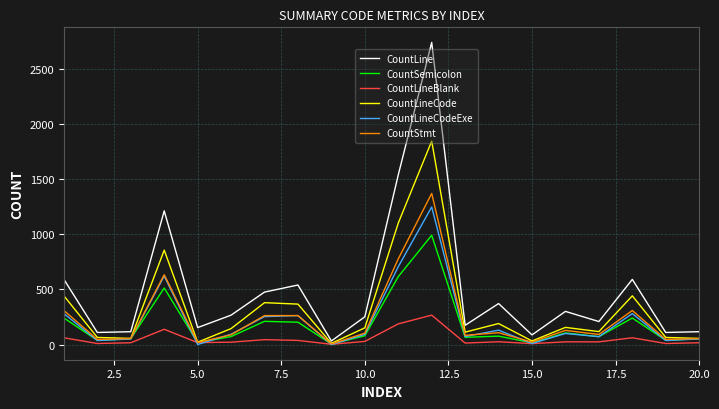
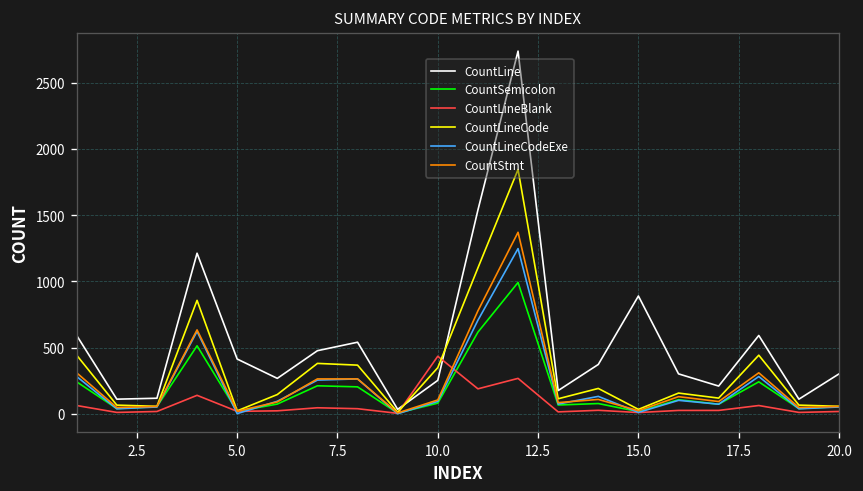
  {
    "CountLine": {
-     "5.0": 150,
+     "5.0": 410,
      "10.0": 250,
-     "15.0": 90,
-     "20.0": 120
+     "15.0": 890,
+     "20.0": 300
    },
    "CountLineBlank": {
-     "10.0": 30,
+     "10.0": 430,
      "20.0": 20
    },
    "CountLineCode": {
-     "10.0": 150
+     "10.0": 350
    }
  }
